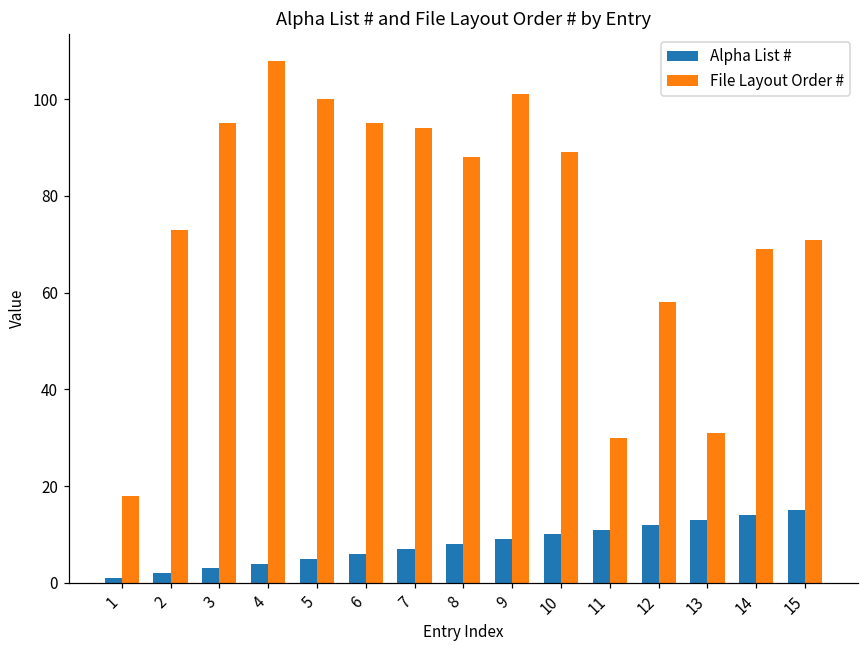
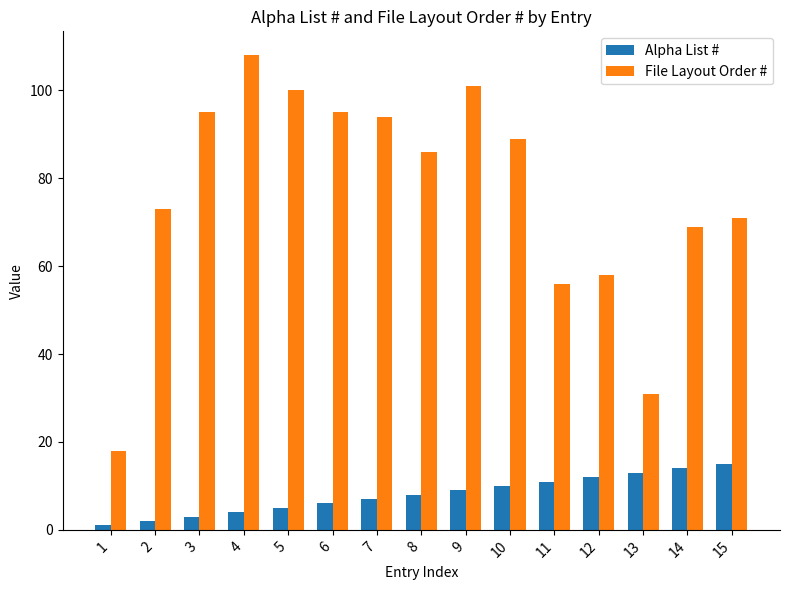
  {
    "Alpha List #": {
      "1": 1,
      "2": 2,
      "3": 3,
      "4": 4,
      "5": 5,
      "6": 6,
      "7": 7,
      "8": 8,
      "9": 9,
      "10": 10,
      "11": 11,
      "12": 12,
      "13": 13,
      "14": 14,
      "15": 15
    },
    "File Layout Order #": {
      "1": 18,
      "2": 73,
      "3": 95,
      "4": 108,
      "5": 100,
      "6": 95,
      "7": 94,
-     "8": 88,
+     "8": 86,
      "9": 101,
      "10": 89,
-     "11": 30,
+     "11": 56,
      "12": 58,
      "13": 31,
      "14": 69,
      "15": 71
    }
  }
